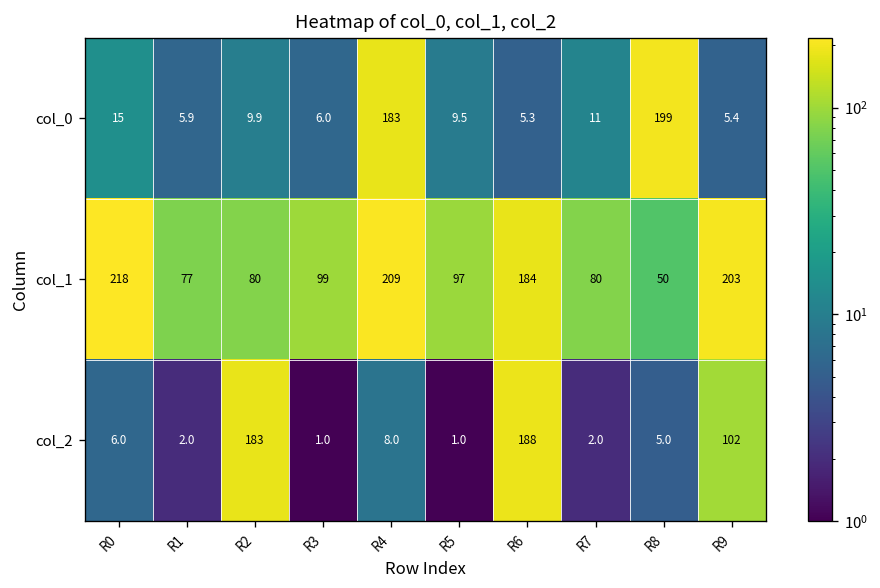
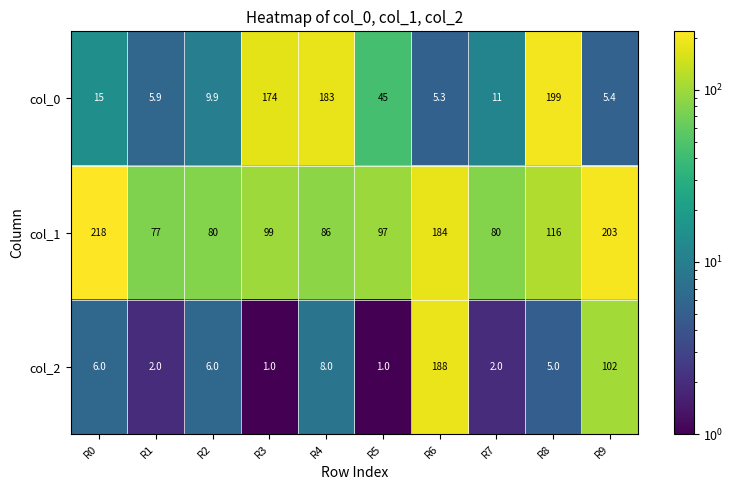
  {
    "col_0": {
      "R0": 15,
      "R1": 5.9,
      "R2": 9.9,
-     "R3": 6.0,
+     "R3": 174,
      "R4": 183,
-     "R5": 9.5,
+     "R5": 45,
      "R6": 5.3,
      "R7": 11,
      "R8": 199,
      "R9": 5.4
    },
    "col_1": {
      "R0": 218,
      "R1": 77,
      "R2": 80,
      "R3": 99,
-     "R4": 209,
+     "R4": 86,
      "R5": 97,
      "R6": 184,
      "R7": 80,
-     "R8": 50,
+     "R8": 116,
      "R9": 203
    },
    "col_2": {
      "R0": 6.0,
      "R1": 2.0,
-     "R2": 183,
+     "R2": 6.0,
      "R3": 1.0,
      "R4": 8.0,
      "R5": 1.0,
      "R6": 188,
      "R7": 2.0,
      "R8": 5.0,
      "R9": 102
    }
  }
